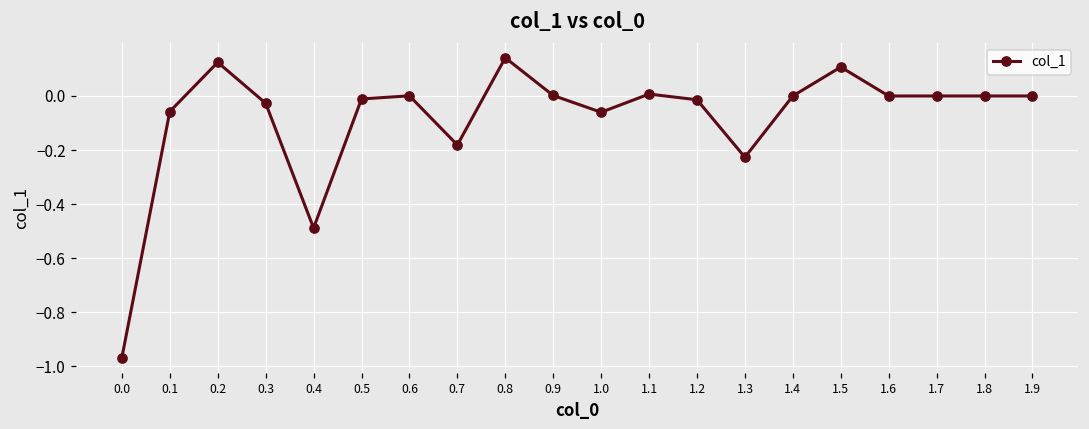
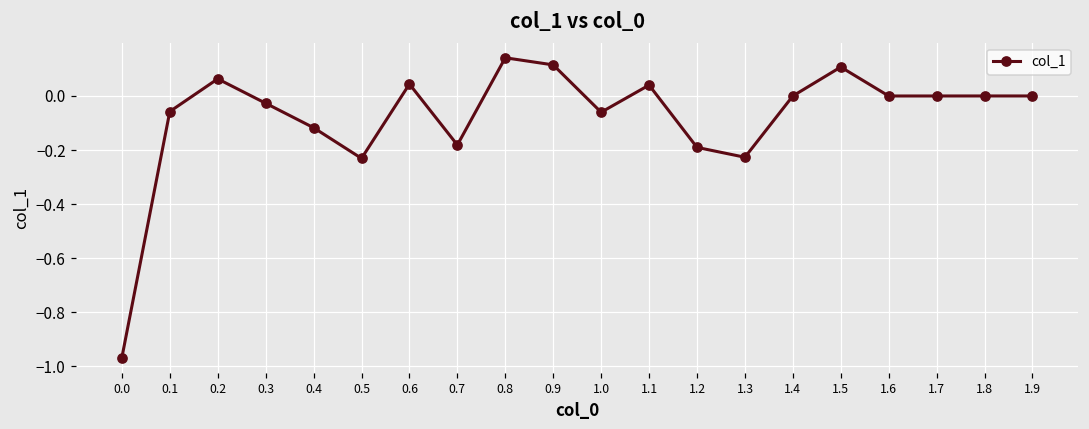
  {
    "0.0": -0.97,
    "0.1": -0.06,
-   "0.2": 0.12,
+   "0.2": 0.06,
    "0.3": -0.03,
-   "0.4": -0.49,
-   "0.5": -0.01,
-   "0.6": 0.00,
+   "0.4": -0.12,
+   "0.5": -0.23,
+   "0.6": 0.04,
    "0.7": -0.18,
    "0.8": 0.14,
-   "0.9": 0.00,
+   "0.9": 0.11,
    "1.0": -0.06,
-   "1.1": 0.01,
-   "1.2": -0.01,
+   "1.1": 0.04,
+   "1.2": -0.19,
    "1.3": -0.23,
    "1.4": 0.00,
    "1.5": 0.11,
    "1.6": 0.00,
    "1.7": 0.00,
    "1.8": 0.00,
    "1.9": 0.00
  }
